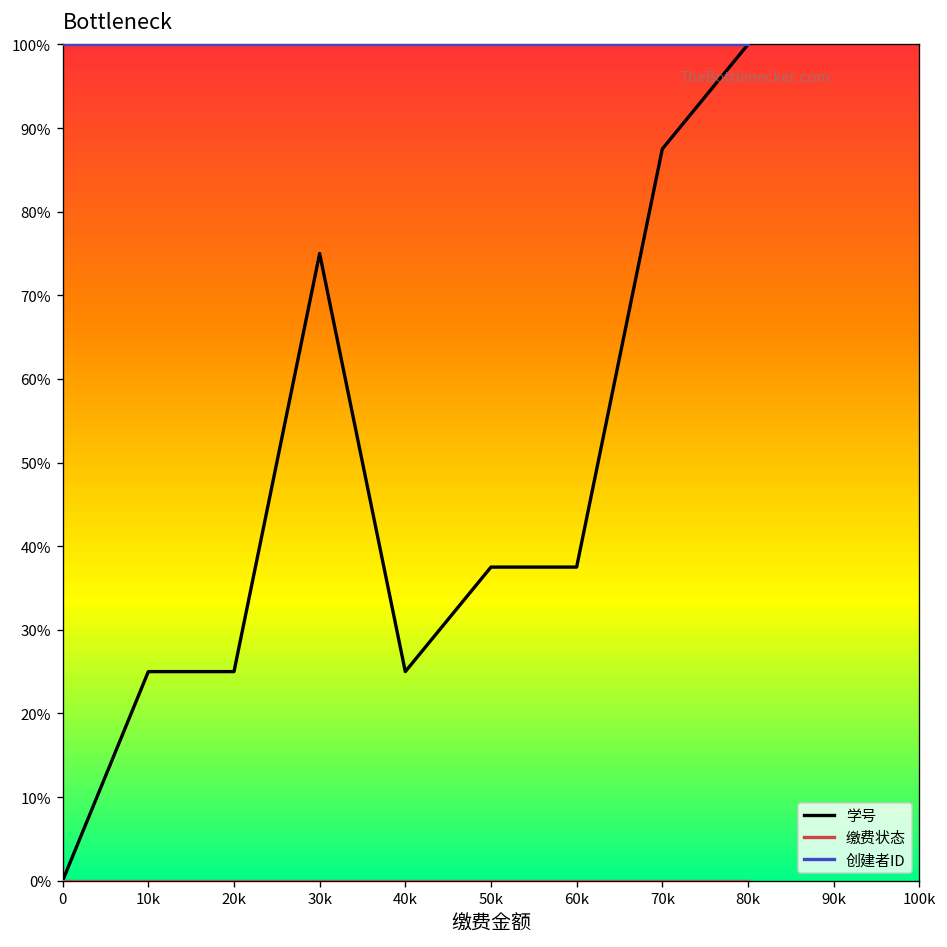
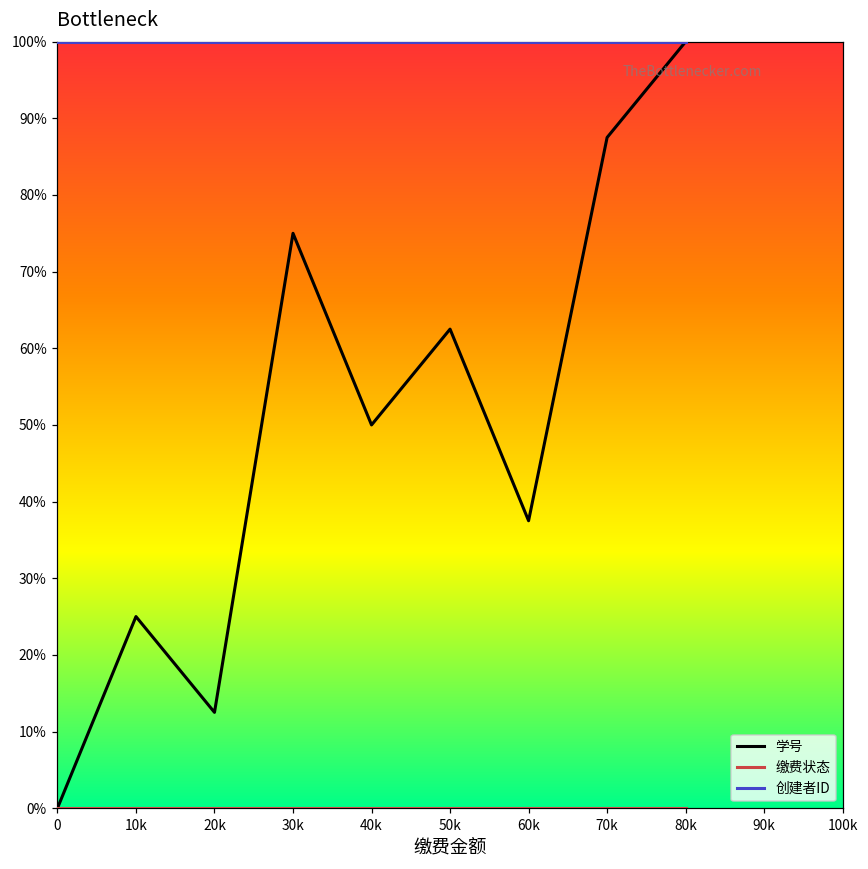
  {
    "学号": {
      "10k": "25%",
-     "20k": "25%",
+     "20k": "13%",
      "30k": "75%",
-     "40k": "25%",
-     "50k": "38%",
+     "40k": "50%",
+     "50k": "63%",
      "60k": "38%",
      "70k": "88%"
    },
    "缴费状态": {
      "10k": "0%",
      "20k": "0%",
      "30k": "0%",
      "40k": "0%",
      "50k": "0%",
      "60k": "0%",
      "70k": "0%",
      "80k": "0%"
    },
    "创建者ID": {
      "0": "100%",
      "10k": "100%",
      "20k": "100%",
      "30k": "100%",
      "40k": "100%",
      "50k": "100%",
      "60k": "100%",
      "70k": "100%"
    }
  }
